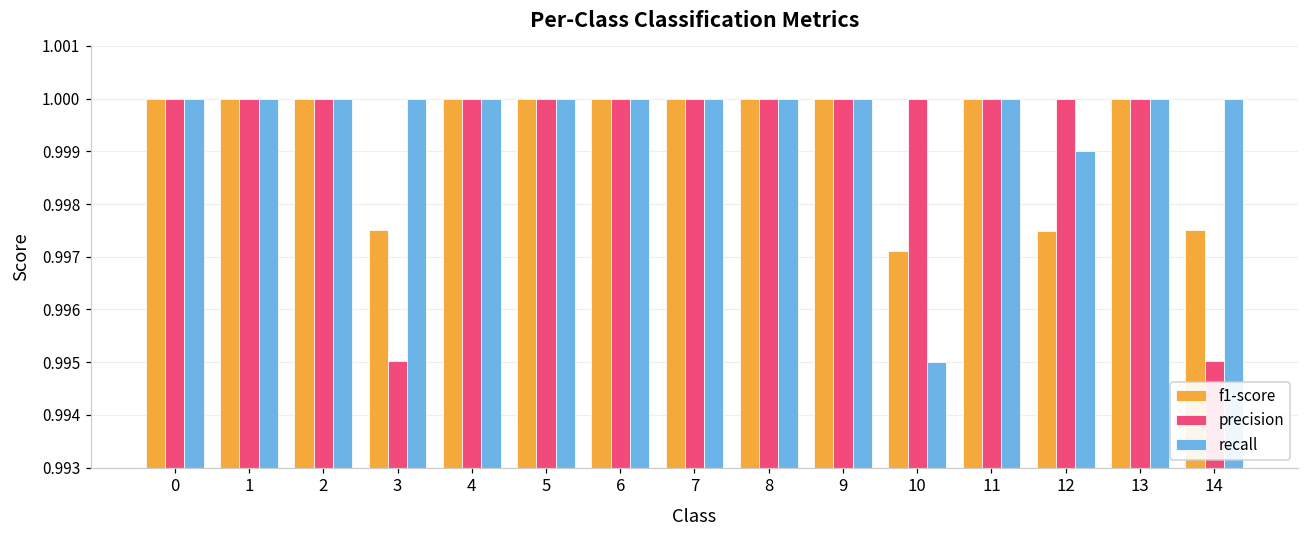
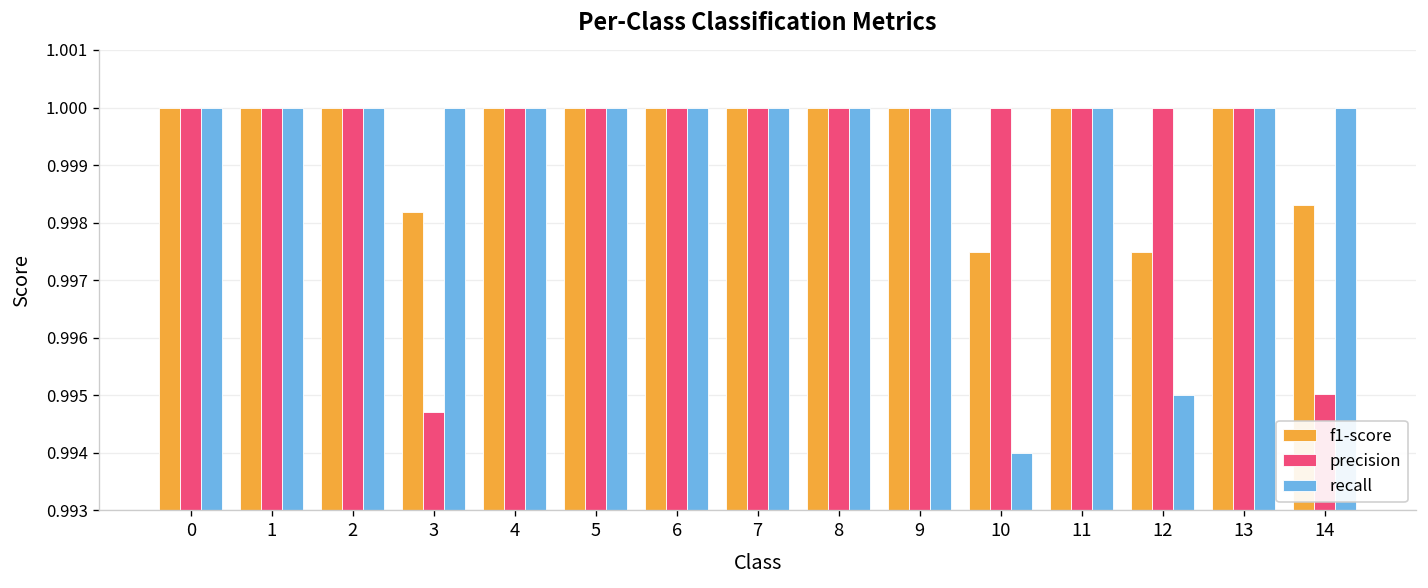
  {
    "f1-score": {
      "0": 1.0000,
      "1": 1.0000,
      "2": 1.0000,
-     "3": 0.9975,
+     "3": 0.9982,
      "4": 1.0000,
      "5": 1.0000,
      "6": 1.0000,
      "7": 1.0000,
      "8": 1.0000,
      "9": 1.0000,
-     "10": 0.9971,
+     "10": 0.9975,
      "11": 1.0000,
      "12": 0.9975,
      "13": 1.0000,
-     "14": 0.9975
+     "14": 0.9983
    },
    "precision": {
      "0": 1.0000,
      "1": 1.0000,
      "2": 1.0000,
-     "3": 0.9950,
+     "3": 0.9947,
      "4": 1.0000,
      "5": 1.0000,
      "6": 1.0000,
      "7": 1.0000,
      "8": 1.0000,
      "9": 1.0000,
      "10": 1.0000,
      "11": 1.0000,
      "12": 1.0000,
      "13": 1.0000,
      "14": 0.9950
    },
    "recall": {
      "0": 1.000,
      "1": 1.000,
      "2": 1.000,
      "3": 1.000,
      "4": 1.000,
      "5": 1.000,
      "6": 1.000,
      "7": 1.000,
      "8": 1.000,
      "9": 1.000,
-     "10": 0.995,
+     "10": 0.994,
      "11": 1.000,
-     "12": 0.999,
+     "12": 0.995,
      "13": 1.000,
      "14": 1.000
    }
  }
